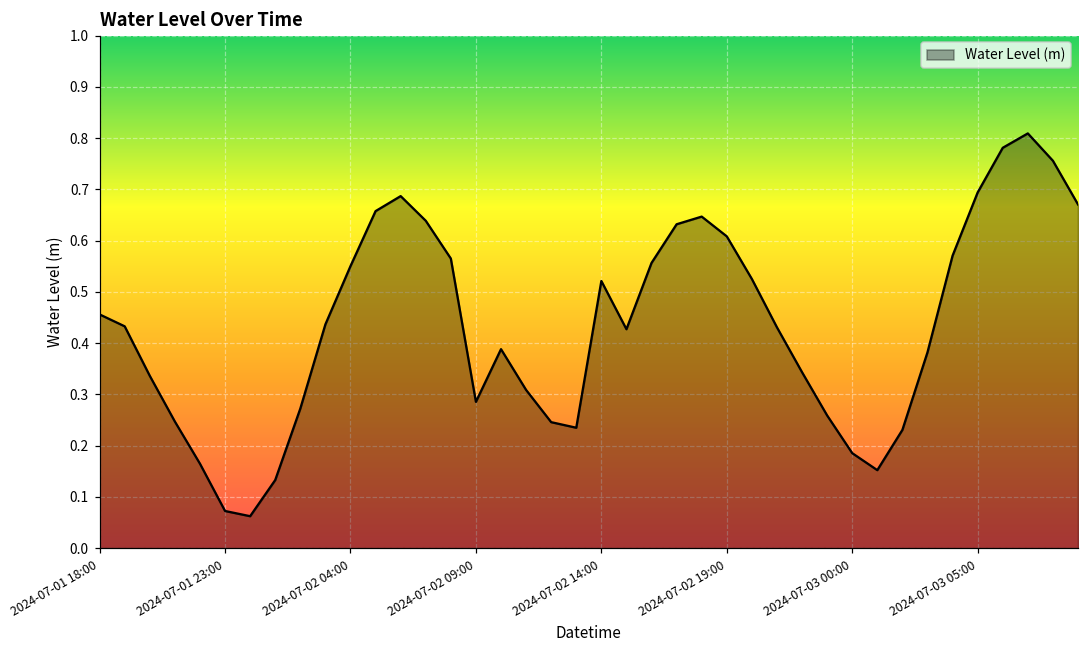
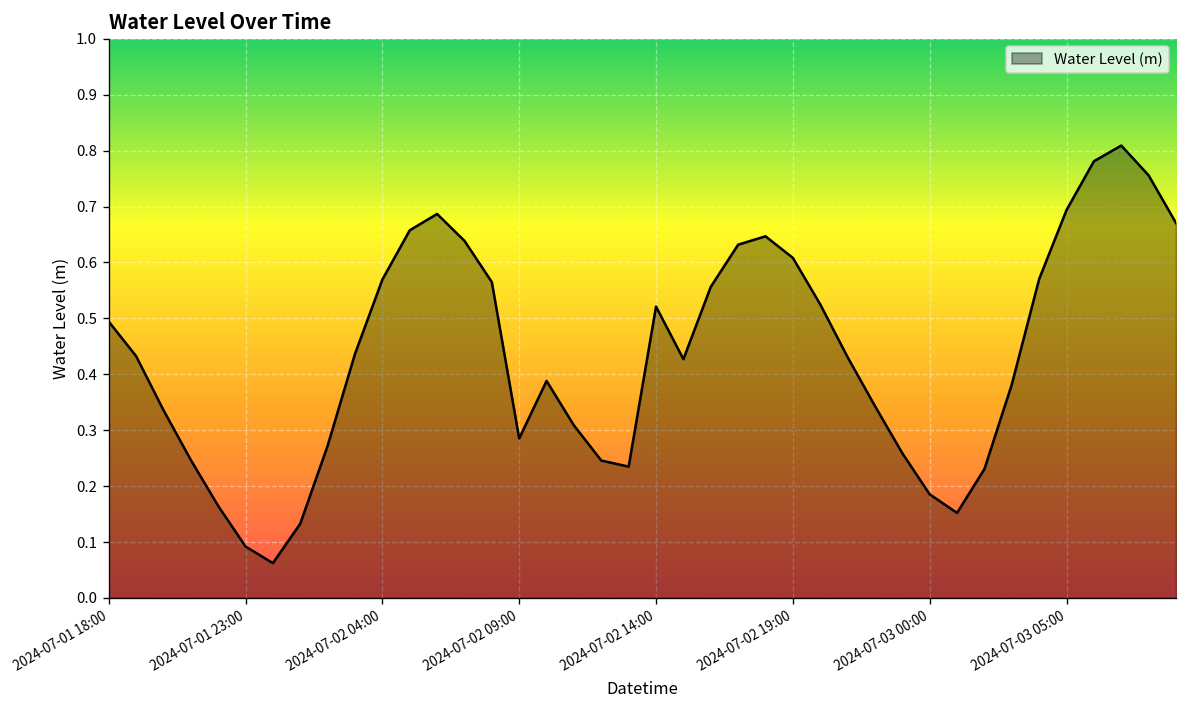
  {
-   "2024-07-01 18:00": 0.46,
-   "2024-07-01 23:00": 0.07,
-   "2024-07-02 04:00": 0.55,
+   "2024-07-01 18:00": 0.49,
+   "2024-07-01 23:00": 0.09,
+   "2024-07-02 04:00": 0.57,
    "2024-07-02 09:00": 0.29,
    "2024-07-02 14:00": 0.52,
    "2024-07-02 19:00": 0.61,
    "2024-07-03 00:00": 0.19,
    "2024-07-03 05:00": 0.69
  }
